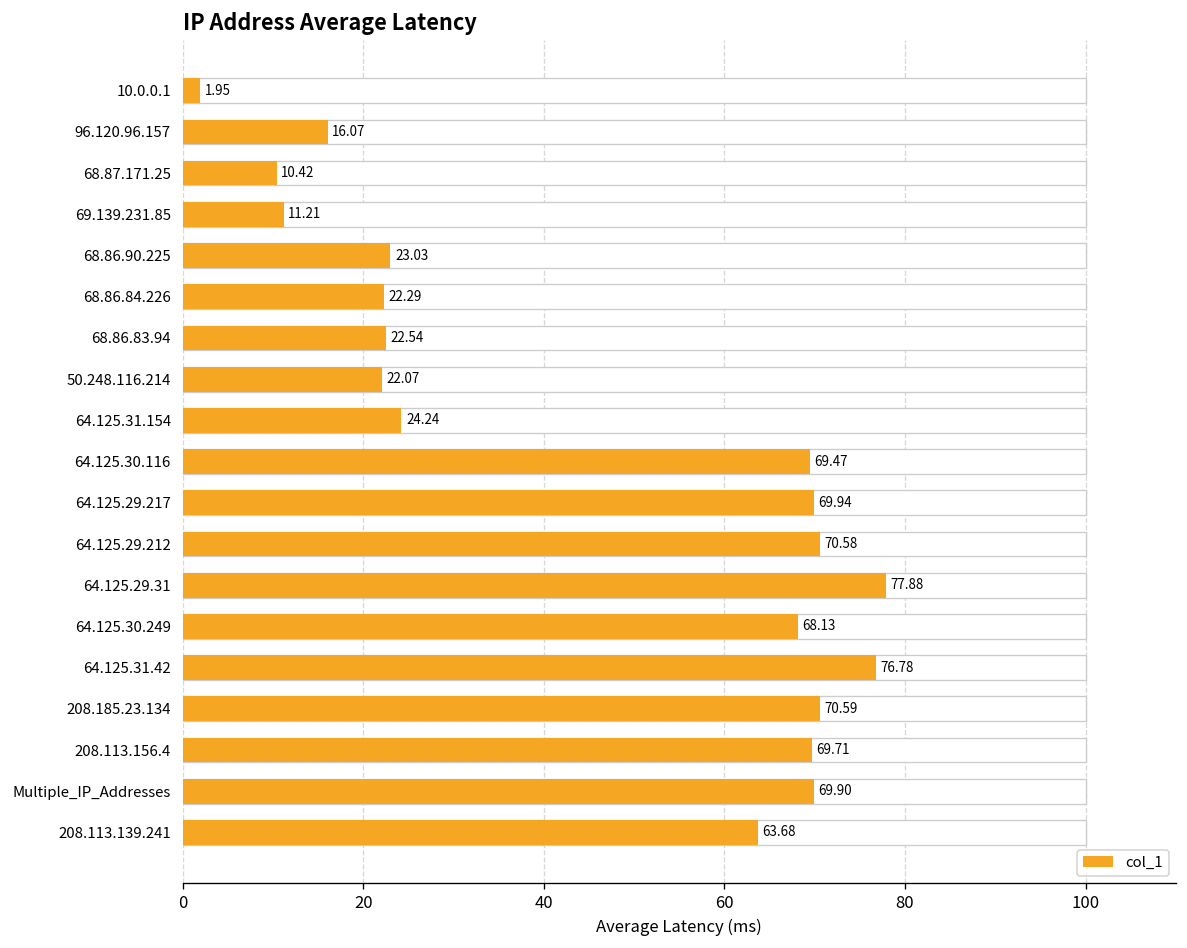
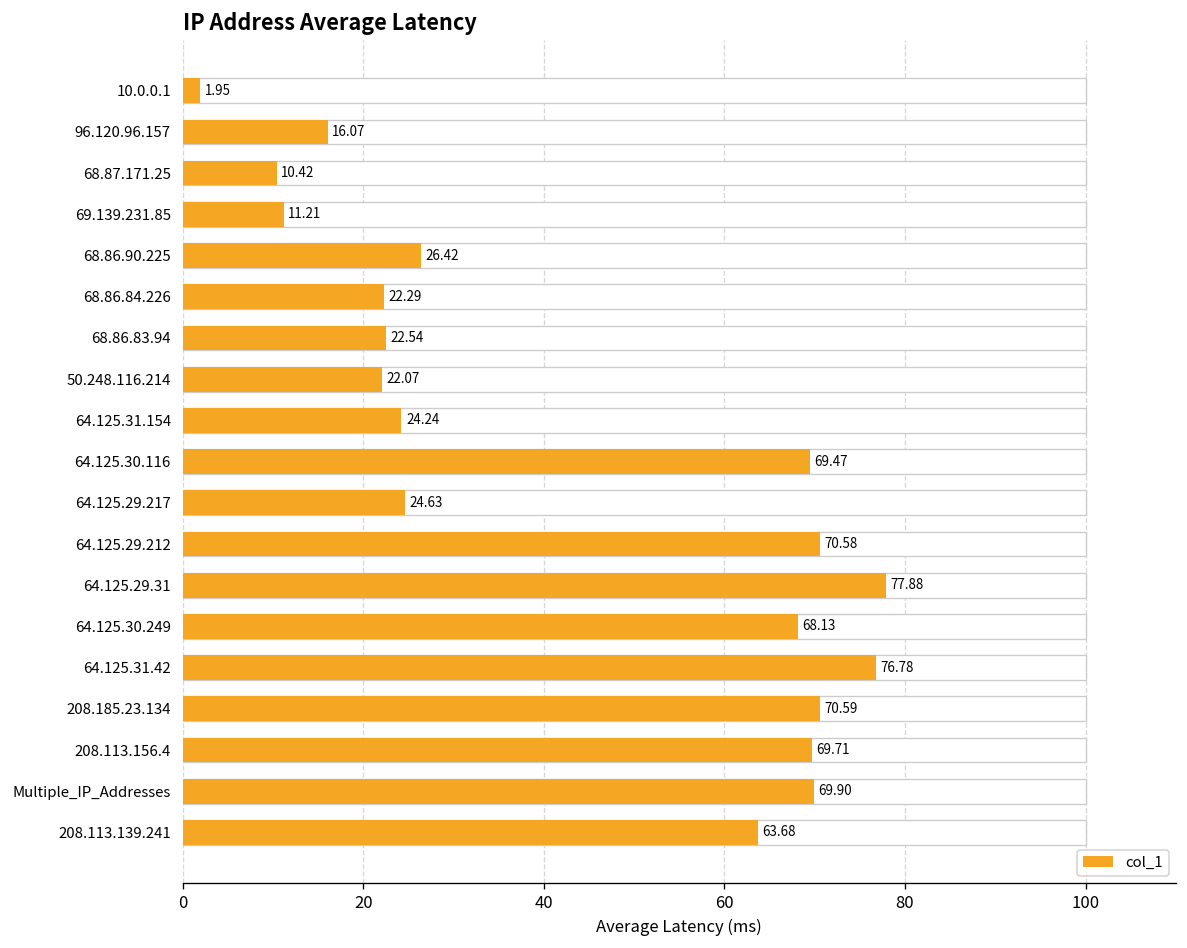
  {
    "col_1": {
-     "68.86.90.225": 23.03,
-     "64.125.29.217": 69.94
+     "68.86.90.225": 26.42,
+     "64.125.29.217": 24.63
    }
  }
